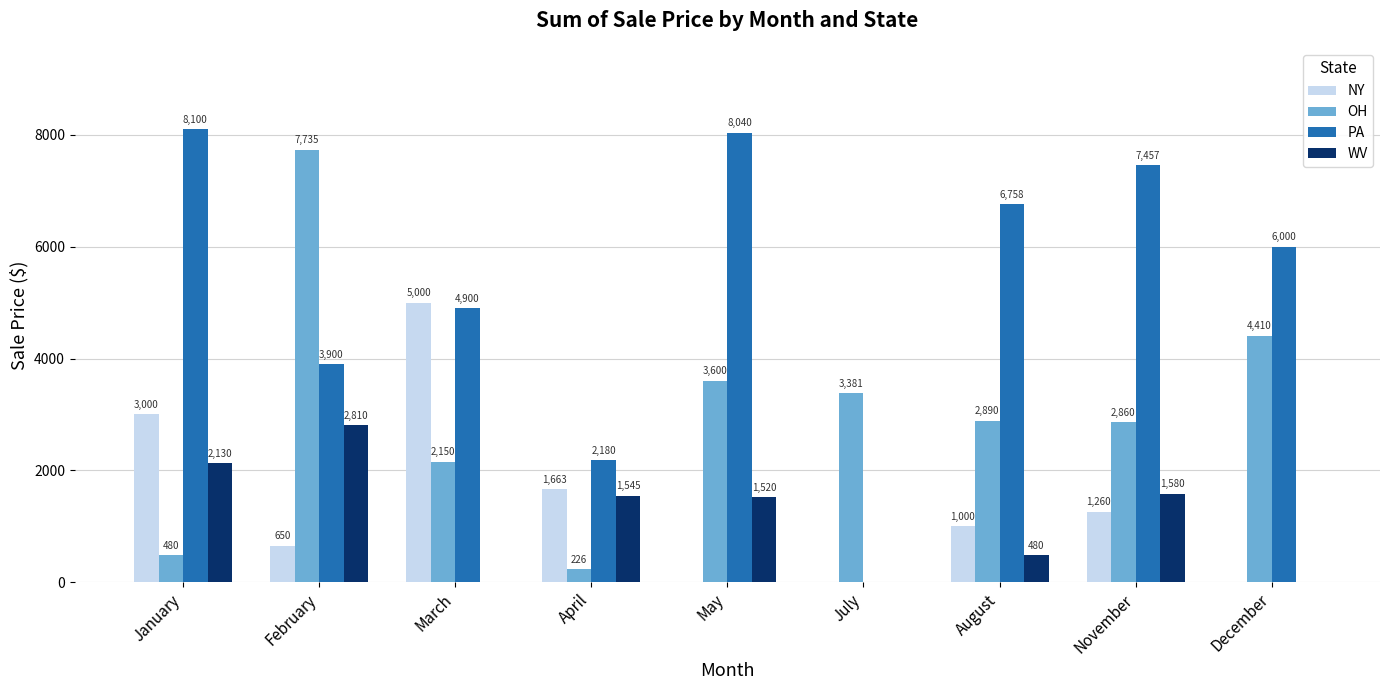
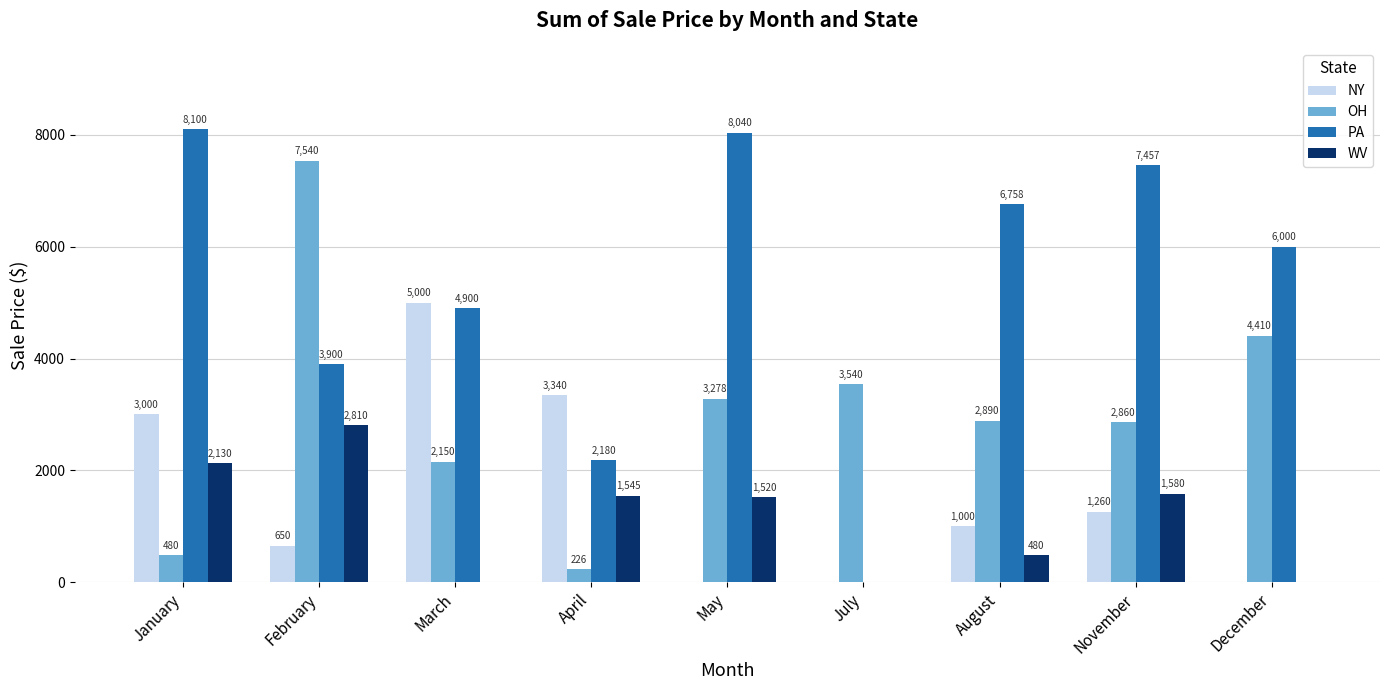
  {
    "NY": {
      "January": "3,000",
      "February": "650",
      "March": "5,000",
-     "April": "1,663",
+     "April": "3,340",
      "August": "1,000",
      "November": "1,260"
    },
    "OH": {
      "January": "480",
-     "February": "7,735",
+     "February": "7,540",
      "March": "2,150",
      "April": "226",
-     "May": "3,600",
-     "July": "3,381",
+     "May": "3,278",
+     "July": "3,540",
      "August": "2,890",
      "November": "2,860",
      "December": "4,410"
    },
    "PA": {
      "January": "8,100",
      "February": "3,900",
      "March": "4,900",
      "April": "2,180",
      "May": "8,040",
      "August": "6,758",
      "November": "7,457",
      "December": "6,000"
    },
    "WV": {
      "January": "2,130",
      "February": "2,810",
      "April": "1,545",
      "May": "1,520",
      "August": "480",
      "November": "1,580"
    }
  }
